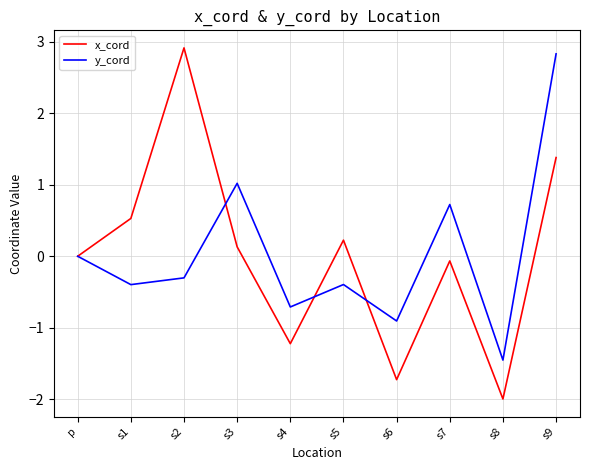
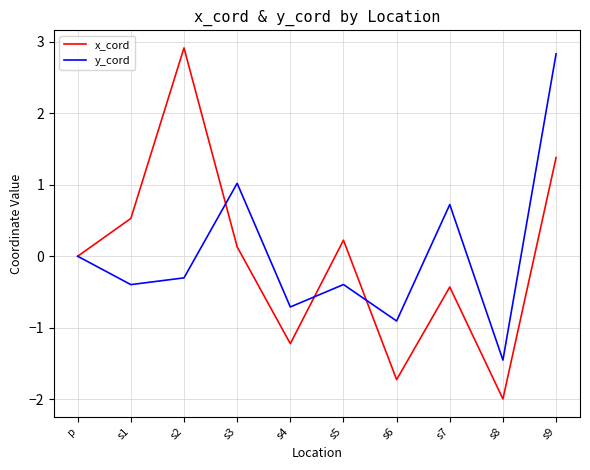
  {
    "x_cord": {
      "s1": 0.5,
      "s2": 2.9,
      "s3": 0.1,
      "s4": -1.2,
      "s5": 0.2,
      "s6": -1.7,
-     "s7": -0.1,
+     "s7": -0.4,
      "s8": -2.0,
      "s9": 1.4
    },
    "y_cord": {
      "s1": -0.4,
      "s2": -0.3,
      "s3": 1.0,
      "s4": -0.7,
      "s5": -0.4,
      "s6": -0.9,
      "s7": 0.7,
      "s8": -1.5,
      "s9": 2.8
    }
  }
